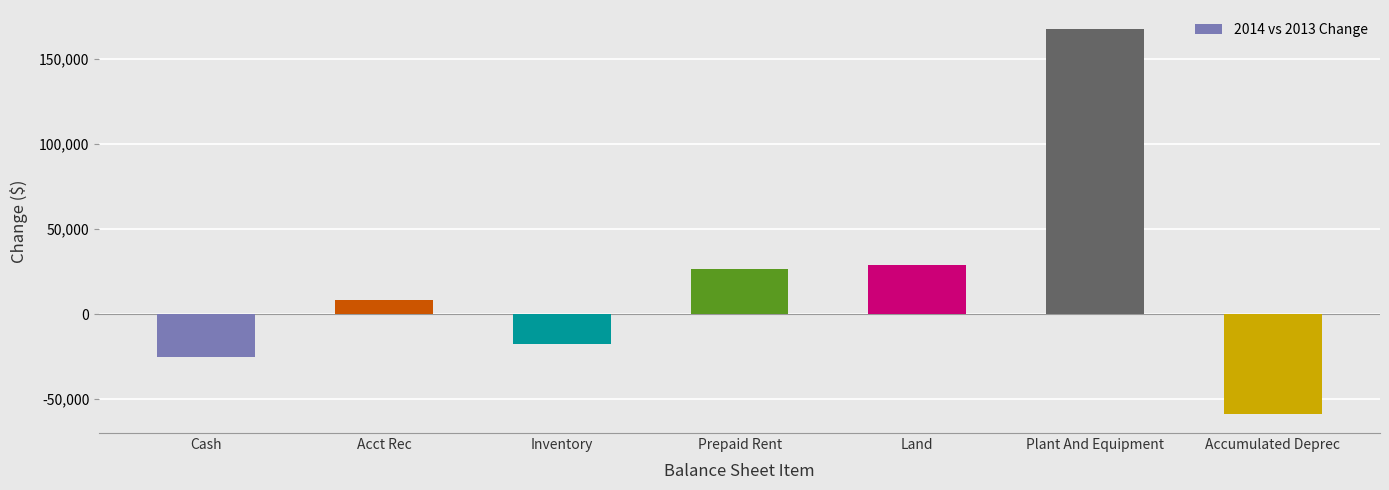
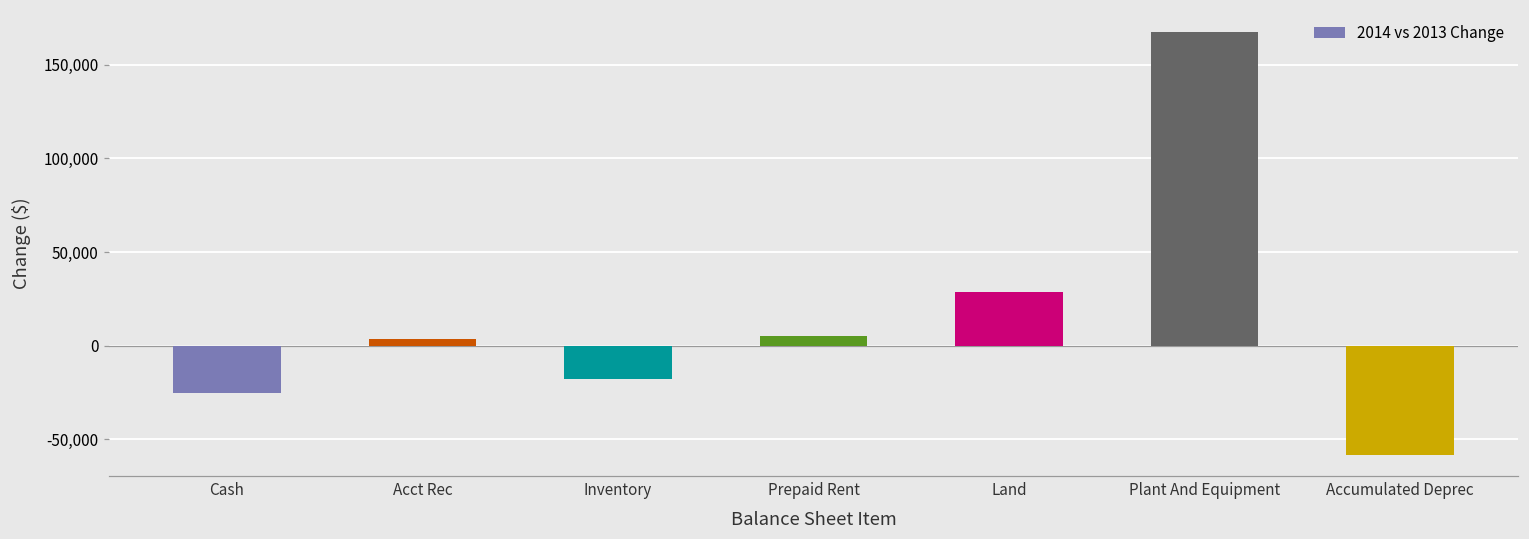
  {
    "Cash": "-25,000",
-   "Acct Rec": "8,000",
+   "Acct Rec": "4,000",
    "Inventory": "-18,000",
-   "Prepaid Rent": "27,000",
+   "Prepaid Rent": "5,000",
    "Land": "29,000",
    "Plant And Equipment": "168,000",
    "Accumulated Deprec": "-59,000"
  }
